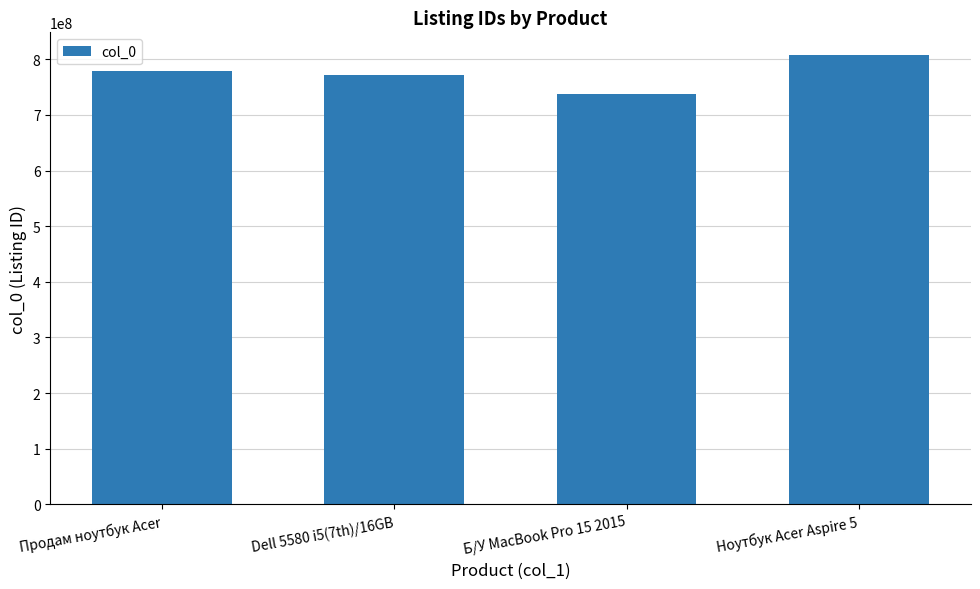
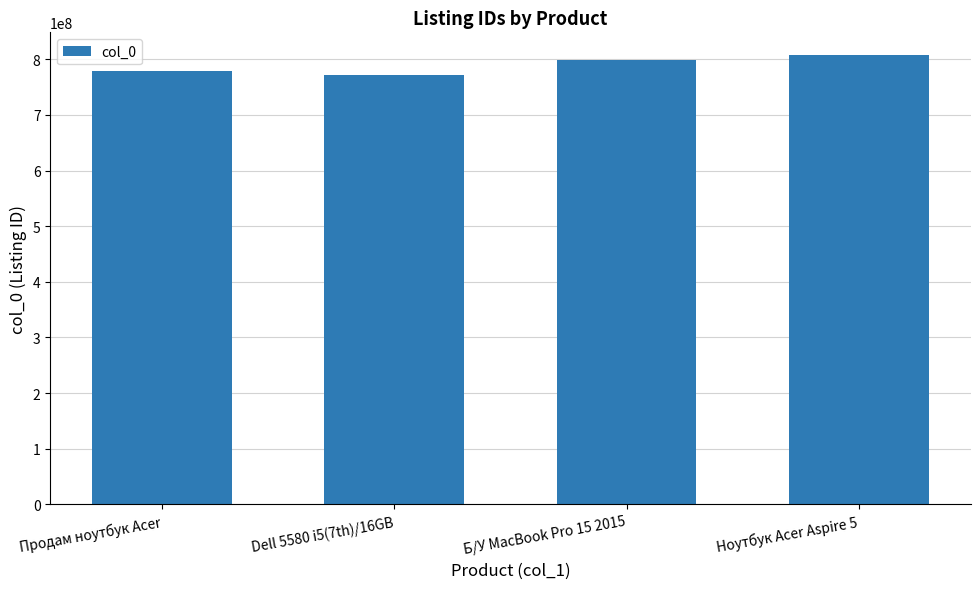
  {
    "Продам ноутбук Acer": 780000000,
    "Dell 5580 i5(7th)/16GB": 770000000,
-   "Б/У MacBook Pro 15 2015": 740000000,
+   "Б/У MacBook Pro 15 2015": 800000000,
    "Ноутбук Acer Aspire 5": 810000000
  }
